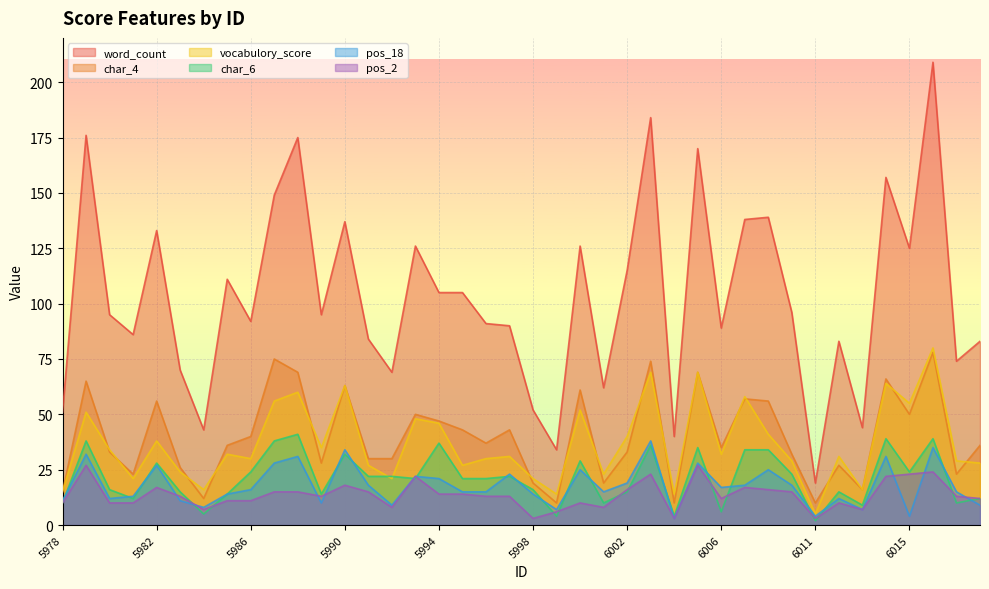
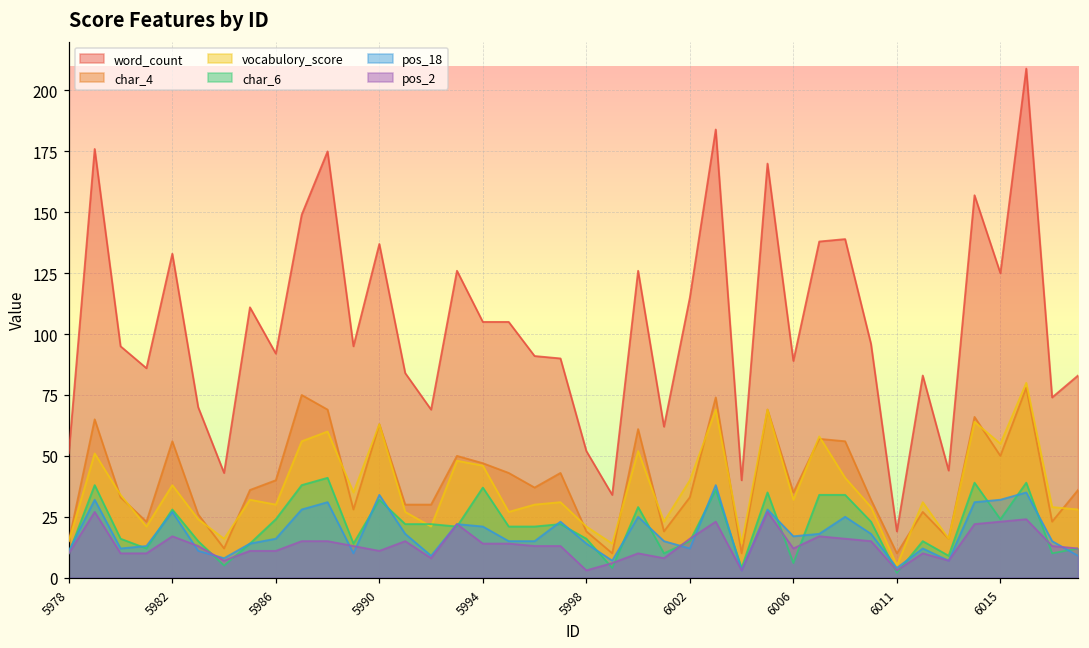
  {
    "char_6": {
      "5986": 24,
      "5990": 32,
      "5994": 37,
      "5998": 16,
      "6006": 6
    },
    "pos_18": {
      "5986": 16,
      "5990": 34,
      "5994": 21,
      "5998": 14,
-     "6002": 19,
+     "6002": 12,
      "6006": 17,
-     "6015": 4
+     "6015": 32
    },
    "pos_2": {
      "5982": 17,
      "5986": 11,
-     "5990": 18,
+     "5990": 11,
      "5994": 14,
      "5998": 3,
      "6006": 12
    }
  }
